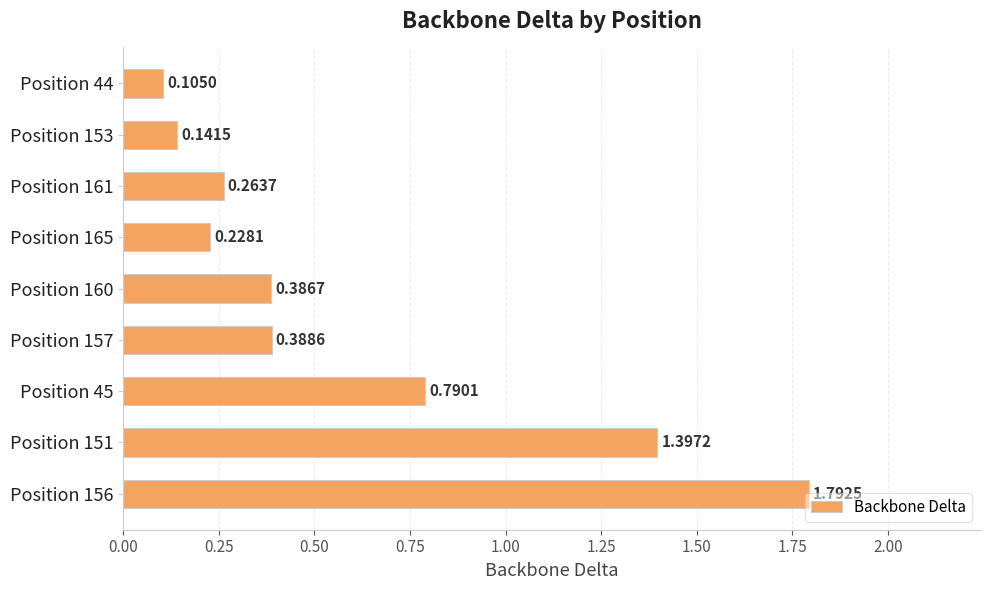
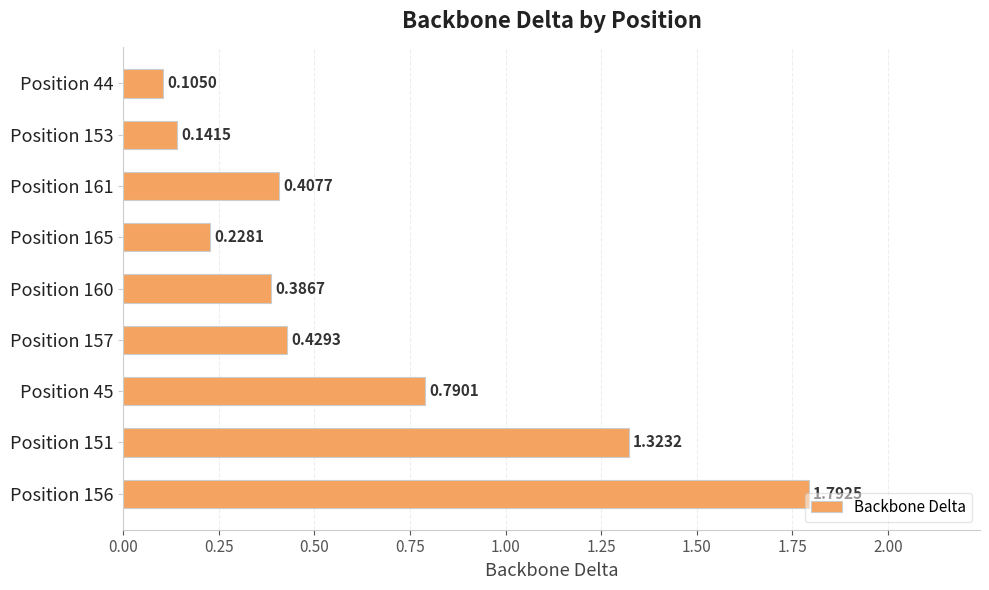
  {
    "Position 44": 0.1050,
    "Position 153": 0.1415,
-   "Position 161": 0.2637,
+   "Position 161": 0.4077,
    "Position 165": 0.2281,
    "Position 160": 0.3867,
-   "Position 157": 0.3886,
+   "Position 157": 0.4293,
    "Position 45": 0.7901,
-   "Position 151": 1.3972
+   "Position 151": 1.3232
  }
